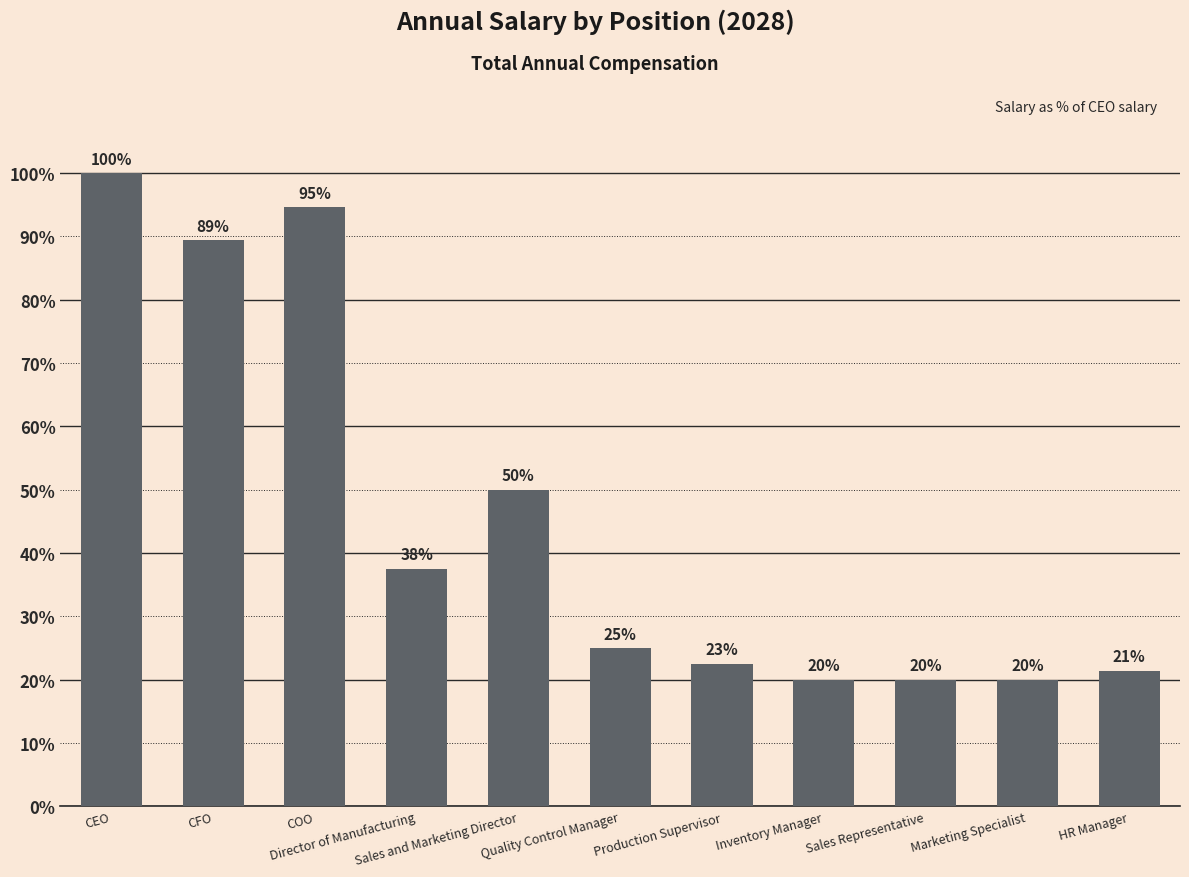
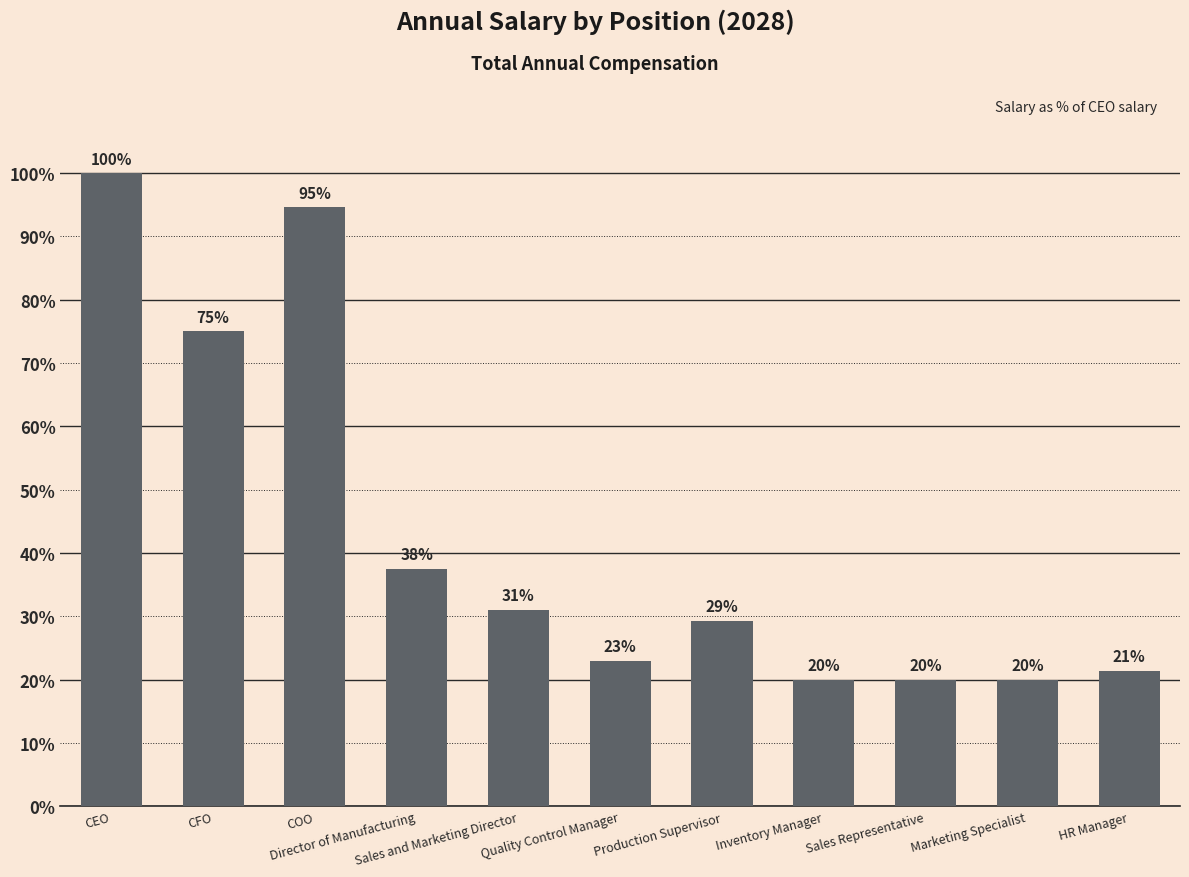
  {
    "CEO": "100%",
-   "CFO": "89%",
+   "CFO": "75%",
    "COO": "95%",
    "Director of Manufacturing": "38%",
-   "Sales and Marketing Director": "50%",
-   "Quality Control Manager": "25%",
-   "Production Supervisor": "23%",
+   "Sales and Marketing Director": "31%",
+   "Quality Control Manager": "23%",
+   "Production Supervisor": "29%",
    "Inventory Manager": "20%",
    "Sales Representative": "20%",
    "Marketing Specialist": "20%",
    "HR Manager": "21%"
  }
